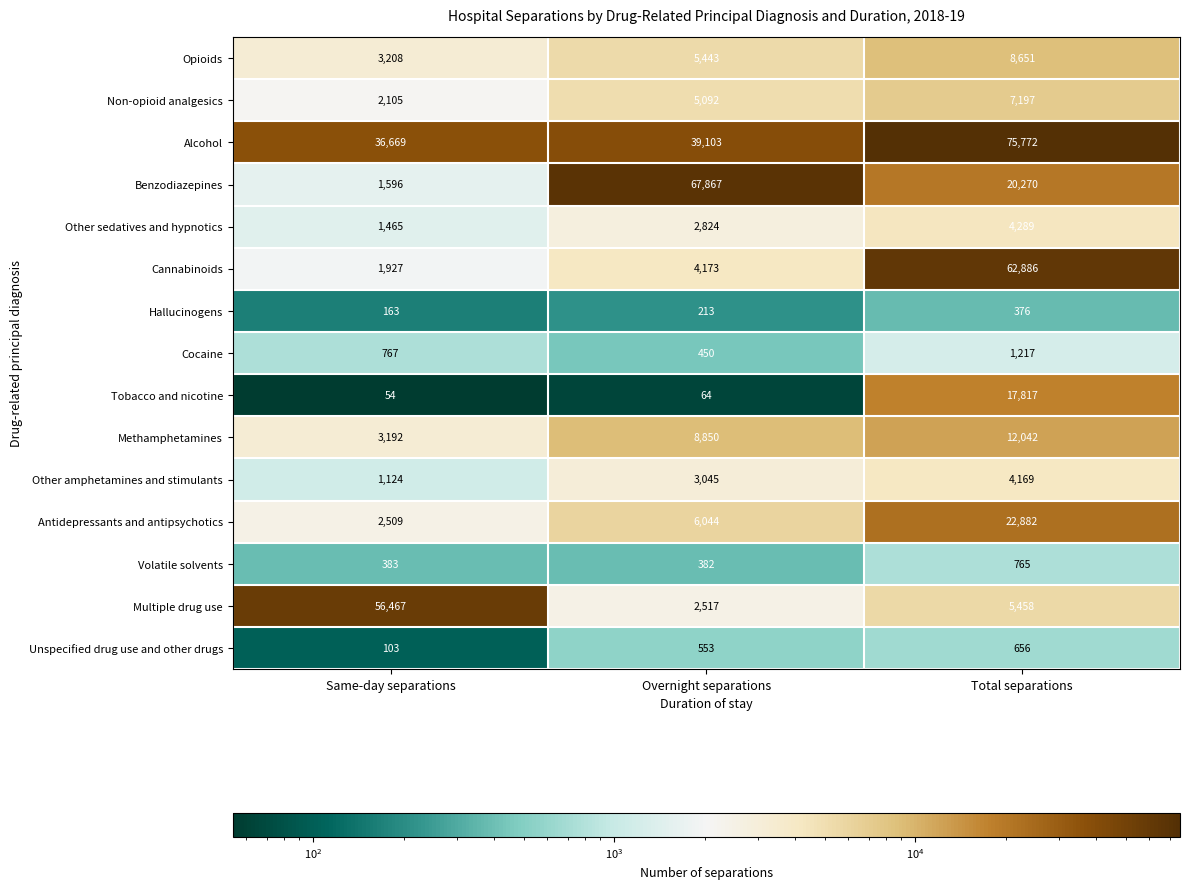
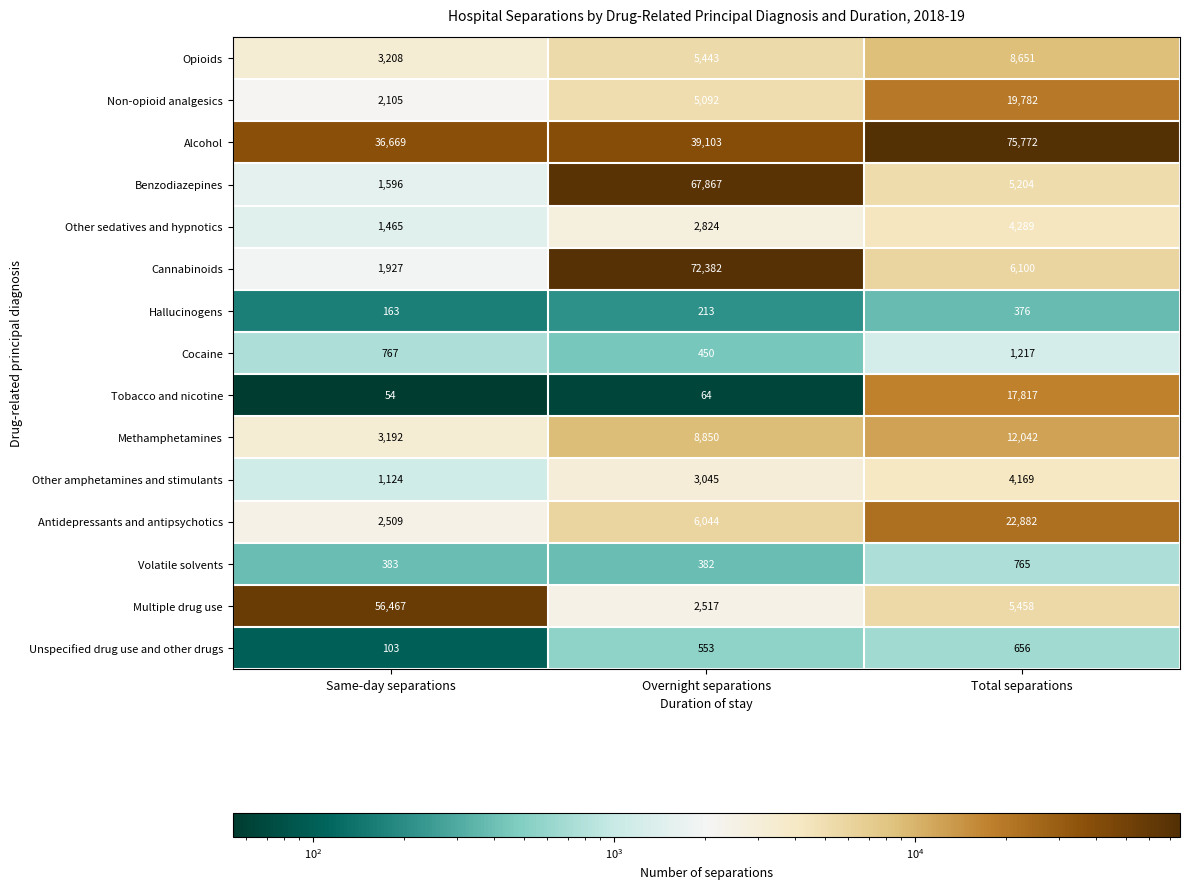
  {
    "Opioids": {
      "Same-day separations": "3,208",
      "Overnight separations": "5,443",
      "Total separations": "8,651"
    },
    "Non-opioid analgesics": {
      "Same-day separations": "2,105",
      "Overnight separations": "5,092",
-     "Total separations": "7,197"
+     "Total separations": "19,782"
    },
    "Alcohol": {
      "Same-day separations": "36,669",
      "Overnight separations": "39,103",
      "Total separations": "75,772"
    },
    "Benzodiazepines": {
      "Same-day separations": "1,596",
      "Overnight separations": "67,867",
-     "Total separations": "20,270"
+     "Total separations": "5,204"
    },
    "Other sedatives and hypnotics": {
      "Same-day separations": "1,465",
      "Overnight separations": "2,824",
      "Total separations": "4,289"
    },
    "Cannabinoids": {
      "Same-day separations": "1,927",
-     "Overnight separations": "4,173",
-     "Total separations": "62,886"
+     "Overnight separations": "72,382",
+     "Total separations": "6,100"
    },
    "Hallucinogens": {
      "Same-day separations": "163",
      "Overnight separations": "213",
      "Total separations": "376"
    },
    "Cocaine": {
      "Same-day separations": "767",
      "Overnight separations": "450",
      "Total separations": "1,217"
    },
    "Tobacco and nicotine": {
      "Same-day separations": "54",
      "Overnight separations": "64",
      "Total separations": "17,817"
    },
    "Methamphetamines": {
      "Same-day separations": "3,192",
      "Overnight separations": "8,850",
      "Total separations": "12,042"
    },
    "Other amphetamines and stimulants": {
      "Same-day separations": "1,124",
      "Overnight separations": "3,045",
      "Total separations": "4,169"
    },
    "Antidepressants and antipsychotics": {
      "Same-day separations": "2,509",
      "Overnight separations": "6,044",
      "Total separations": "22,882"
    },
    "Volatile solvents": {
      "Same-day separations": "383",
      "Overnight separations": "382",
      "Total separations": "765"
    },
    "Multiple drug use": {
      "Same-day separations": "56,467",
      "Overnight separations": "2,517",
      "Total separations": "5,458"
    },
    "Unspecified drug use and other drugs": {
      "Same-day separations": "103",
      "Overnight separations": "553",
      "Total separations": "656"
    }
  }
